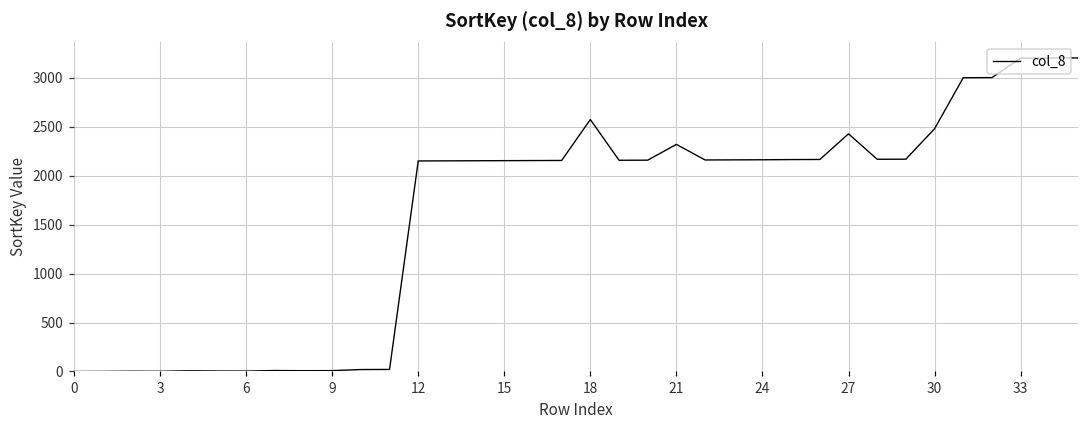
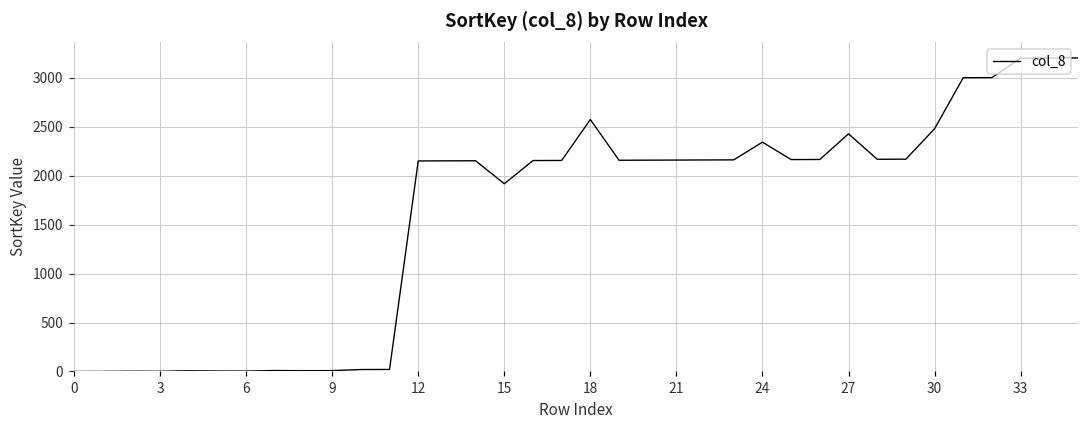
  {
    "0": 0,
    "3": 0,
    "6": 0,
    "9": 0,
    "12": 2200,
-   "15": 2200,
+   "15": 1900,
    "18": 2600,
-   "21": 2300,
-   "24": 2200,
+   "21": 2200,
+   "24": 2300,
    "27": 2400,
    "30": 2500
  }
